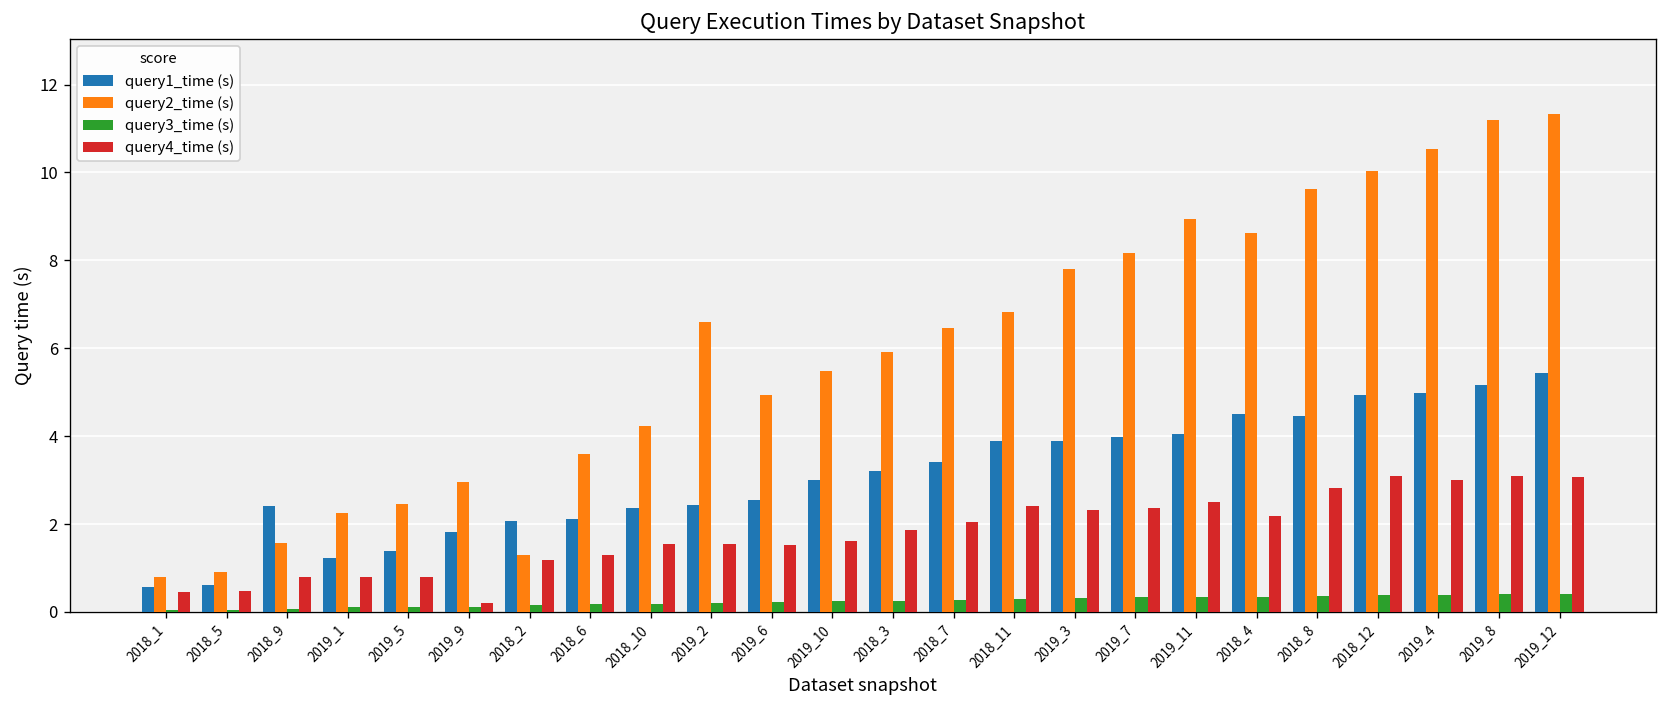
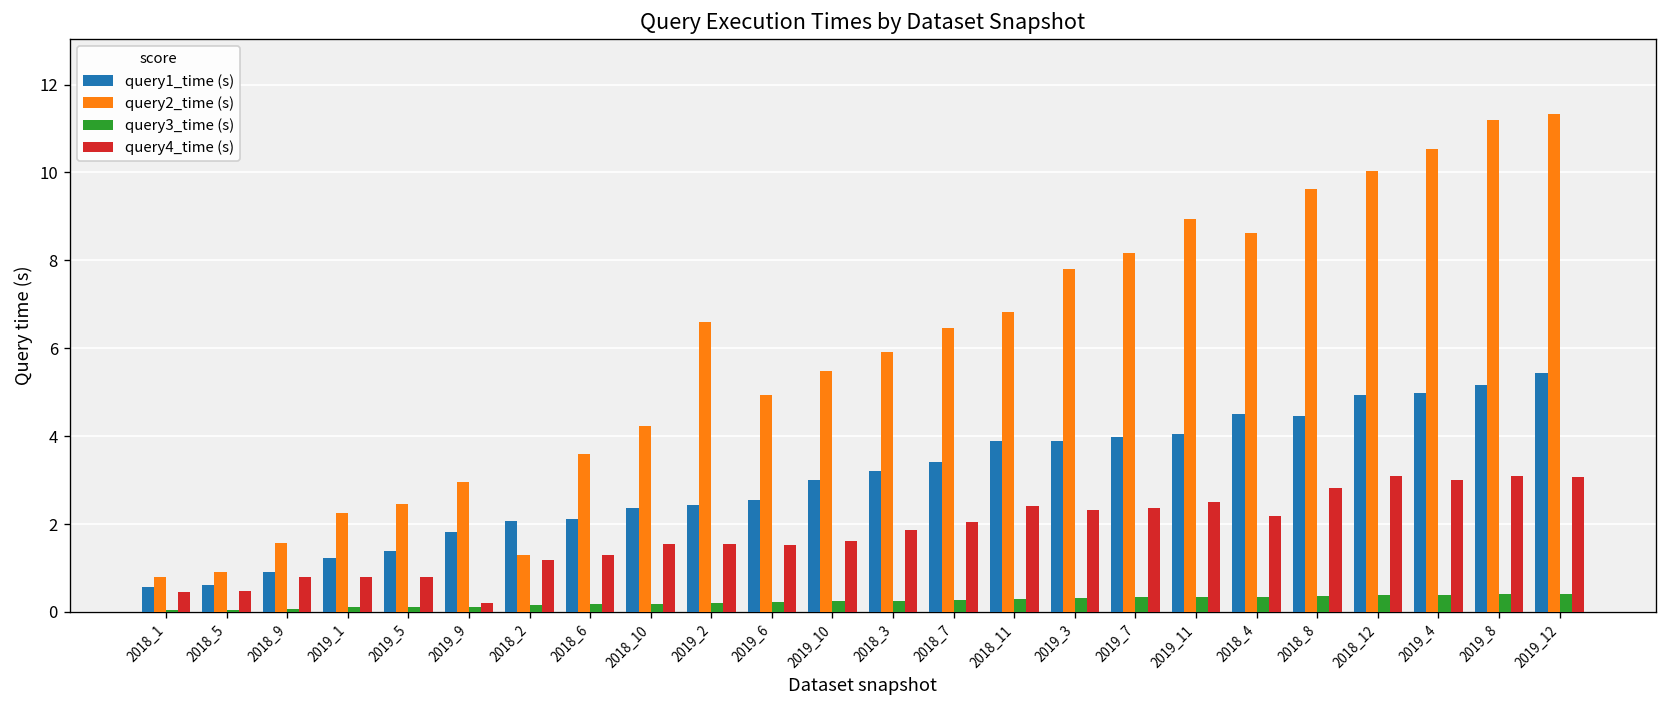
  {
    "query1_time (s)": {
      "2018_1": 0.6,
      "2018_5": 0.6,
-     "2018_9": 2.4,
+     "2018_9": 0.9,
      "2019_1": 1.2,
      "2019_5": 1.4,
      "2019_9": 1.8,
      "2018_2": 2.1,
      "2018_6": 2.1,
      "2018_10": 2.4,
      "2019_2": 2.4,
      "2019_6": 2.6,
      "2019_10": 3.0,
      "2018_3": 3.2,
      "2018_7": 3.4,
      "2018_11": 3.9,
      "2019_3": 3.9,
      "2019_7": 4.0,
      "2019_11": 4.0,
      "2018_4": 4.5,
      "2018_8": 4.5,
      "2018_12": 4.9,
      "2019_4": 5.0,
      "2019_8": 5.2,
      "2019_12": 5.4
    },
    "query2_time (s)": {
      "2018_1": 0.8,
      "2018_5": 0.9,
      "2018_9": 1.6,
      "2019_1": 2.2,
      "2019_5": 2.5,
      "2019_9": 3.0,
      "2018_2": 1.3,
      "2018_6": 3.6,
      "2018_10": 4.2,
      "2019_2": 6.6,
      "2019_6": 4.9,
      "2019_10": 5.5,
      "2018_3": 5.9,
      "2018_7": 6.5,
      "2018_11": 6.8,
      "2019_3": 7.8,
      "2019_7": 8.2,
      "2019_11": 8.9,
      "2018_4": 8.6,
      "2018_8": 9.6,
      "2018_12": 10.0,
      "2019_4": 10.5,
      "2019_8": 11.2,
      "2019_12": 11.3
    },
    "query3_time (s)": {
      "2018_9": 0.1,
      "2019_1": 0.1,
      "2019_5": 0.1,
      "2019_9": 0.1,
      "2018_2": 0.2,
      "2018_6": 0.2,
      "2018_10": 0.2,
      "2019_2": 0.2,
      "2019_6": 0.2,
      "2019_10": 0.2,
      "2018_3": 0.3,
      "2018_7": 0.3,
      "2018_11": 0.3,
      "2019_3": 0.3,
      "2019_7": 0.3,
      "2019_11": 0.3,
      "2018_4": 0.4,
      "2018_8": 0.4,
      "2018_12": 0.4,
      "2019_4": 0.4,
      "2019_8": 0.4,
      "2019_12": 0.4
    },
    "query4_time (s)": {
      "2018_1": 0.5,
      "2018_5": 0.5,
      "2018_9": 0.8,
      "2019_1": 0.8,
      "2019_5": 0.8,
      "2019_9": 0.2,
      "2018_2": 1.2,
      "2018_6": 1.3,
      "2018_10": 1.6,
      "2019_2": 1.5,
      "2019_6": 1.5,
      "2019_10": 1.6,
      "2018_3": 1.9,
      "2018_7": 2.1,
      "2018_11": 2.4,
      "2019_3": 2.3,
      "2019_7": 2.4,
      "2019_11": 2.5,
      "2018_4": 2.2,
      "2018_8": 2.8,
      "2018_12": 3.1,
      "2019_4": 3.0,
      "2019_8": 3.1,
      "2019_12": 3.1
    }
  }
